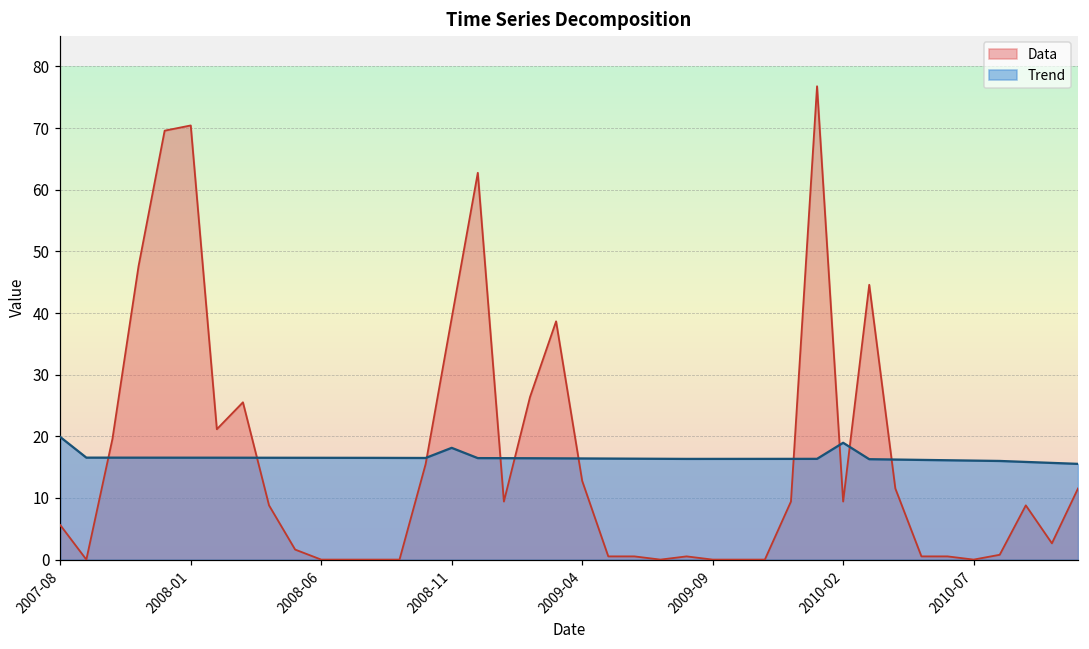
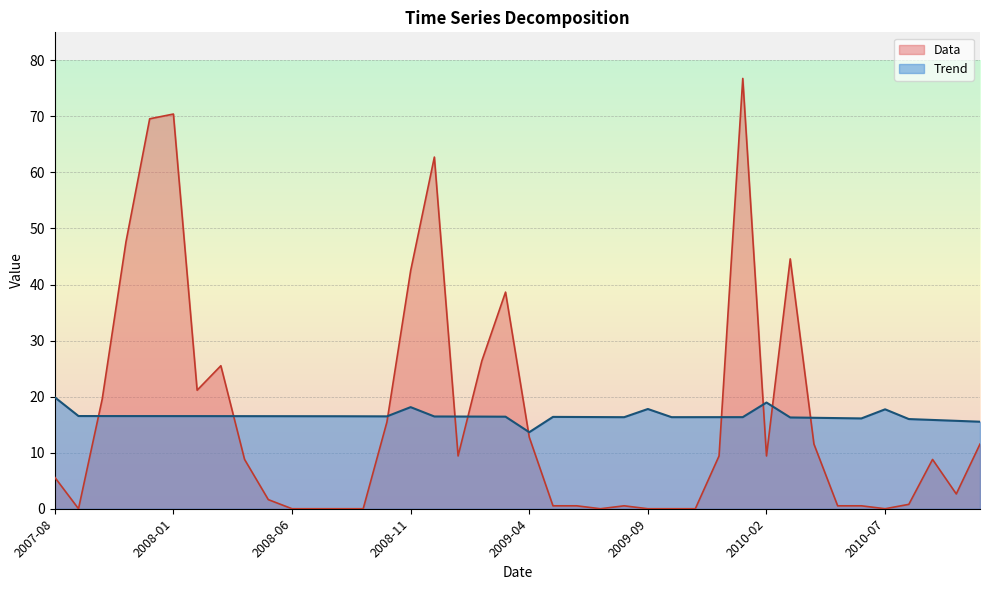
  {
    "Data": {
      "2007-08": 6,
      "2008-01": 70,
      "2008-06": 0,
-     "2008-11": 39,
+     "2008-11": 42,
      "2009-04": 13,
      "2009-09": 0,
      "2010-02": 9,
      "2010-07": 0
    },
    "Trend": {
      "2007-08": 20,
      "2008-01": 17,
      "2008-06": 17,
      "2008-11": 18,
-     "2009-04": 16,
-     "2009-09": 16,
+     "2009-04": 14,
+     "2009-09": 18,
      "2010-02": 19,
-     "2010-07": 16
+     "2010-07": 18
    }
  }
